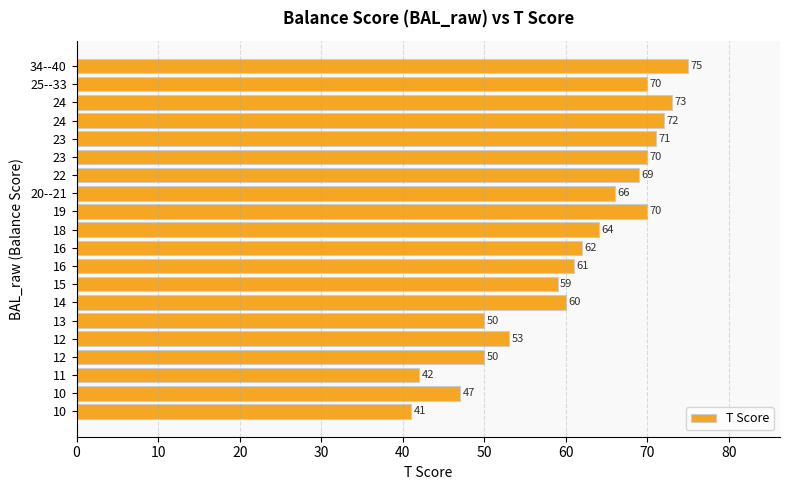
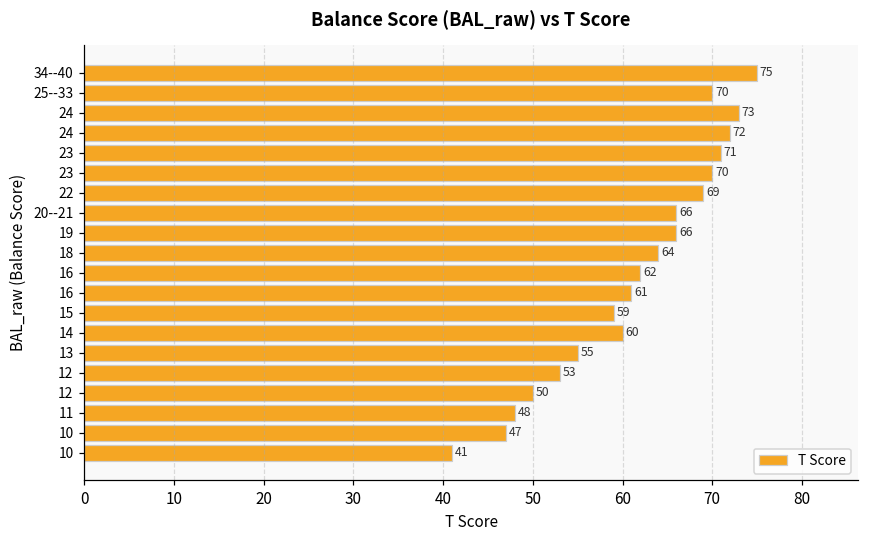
  {
    "34--40": 75,
    "25--33": 70,
    "22": 69,
    "20--21": 66,
-   "19": 70,
+   "19": 66,
    "18": 64,
    "15": 59,
    "14": 60,
-   "13": 50,
-   "11": 42
+   "13": 55,
+   "11": 48
  }
